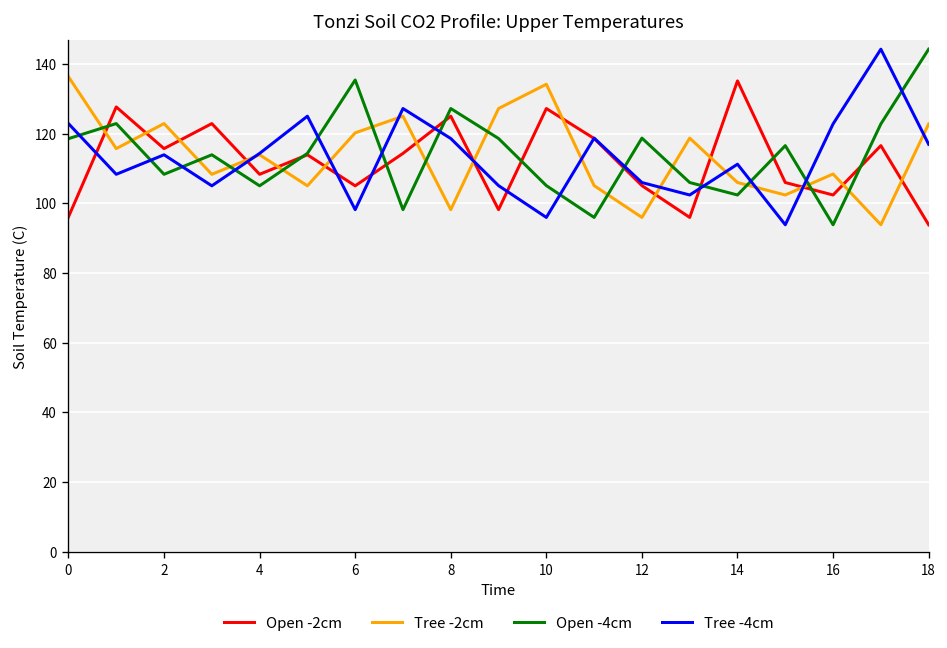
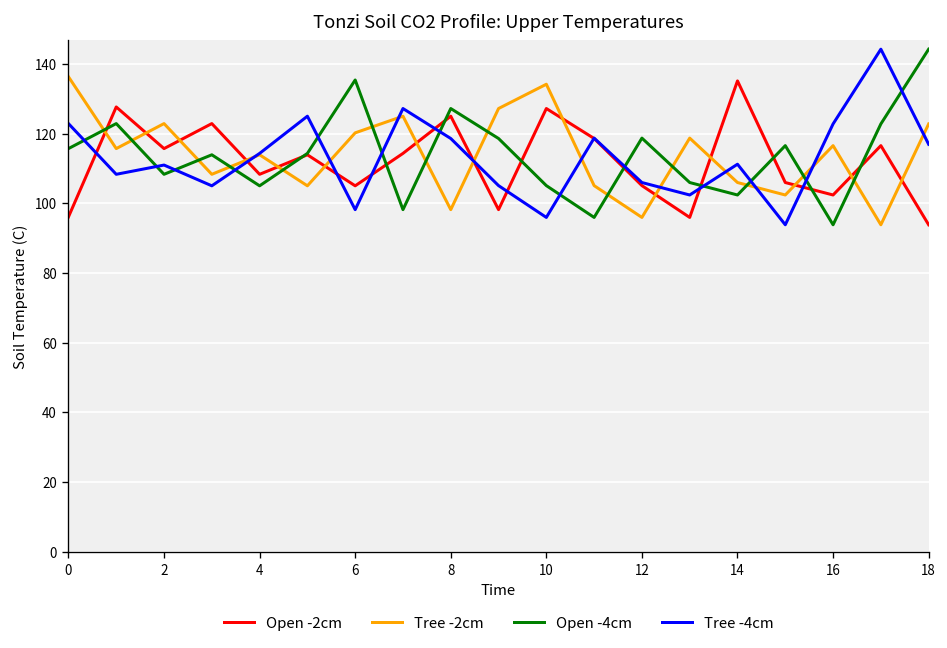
  {
    "Open -2cm": {
      "0": 96,
      "2": 116,
      "4": 108,
      "6": 105,
      "8": 125,
      "10": 127,
      "12": 105,
      "14": 135,
      "16": 102,
      "18": 94
    },
    "Tree -2cm": {
      "0": 136,
      "2": 123,
      "6": 120,
      "8": 98,
      "10": 134,
      "12": 96,
      "14": 106,
-     "16": 108,
+     "16": 117,
      "18": 123
    },
    "Open -4cm": {
-     "0": 119,
+     "0": 116,
      "2": 108,
      "4": 105,
      "6": 135,
      "8": 127,
      "10": 105,
      "12": 119,
      "14": 102,
      "16": 94,
      "18": 144
    },
    "Tree -4cm": {
      "0": 123,
-     "2": 114,
+     "2": 111,
      "6": 98,
      "8": 119,
      "10": 96,
      "12": 106,
      "14": 111,
      "16": 123,
      "18": 117
    }
  }
